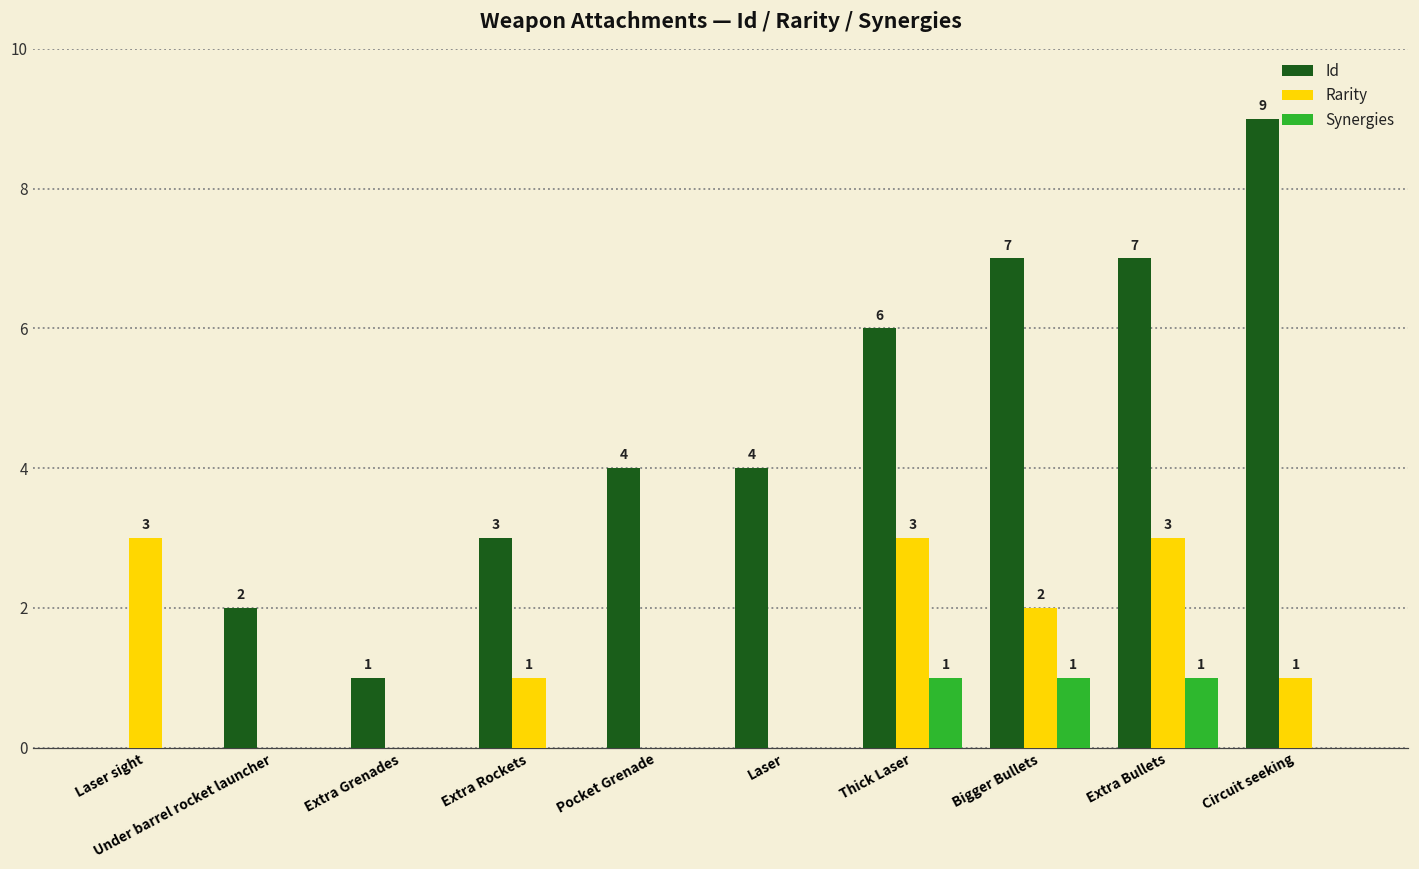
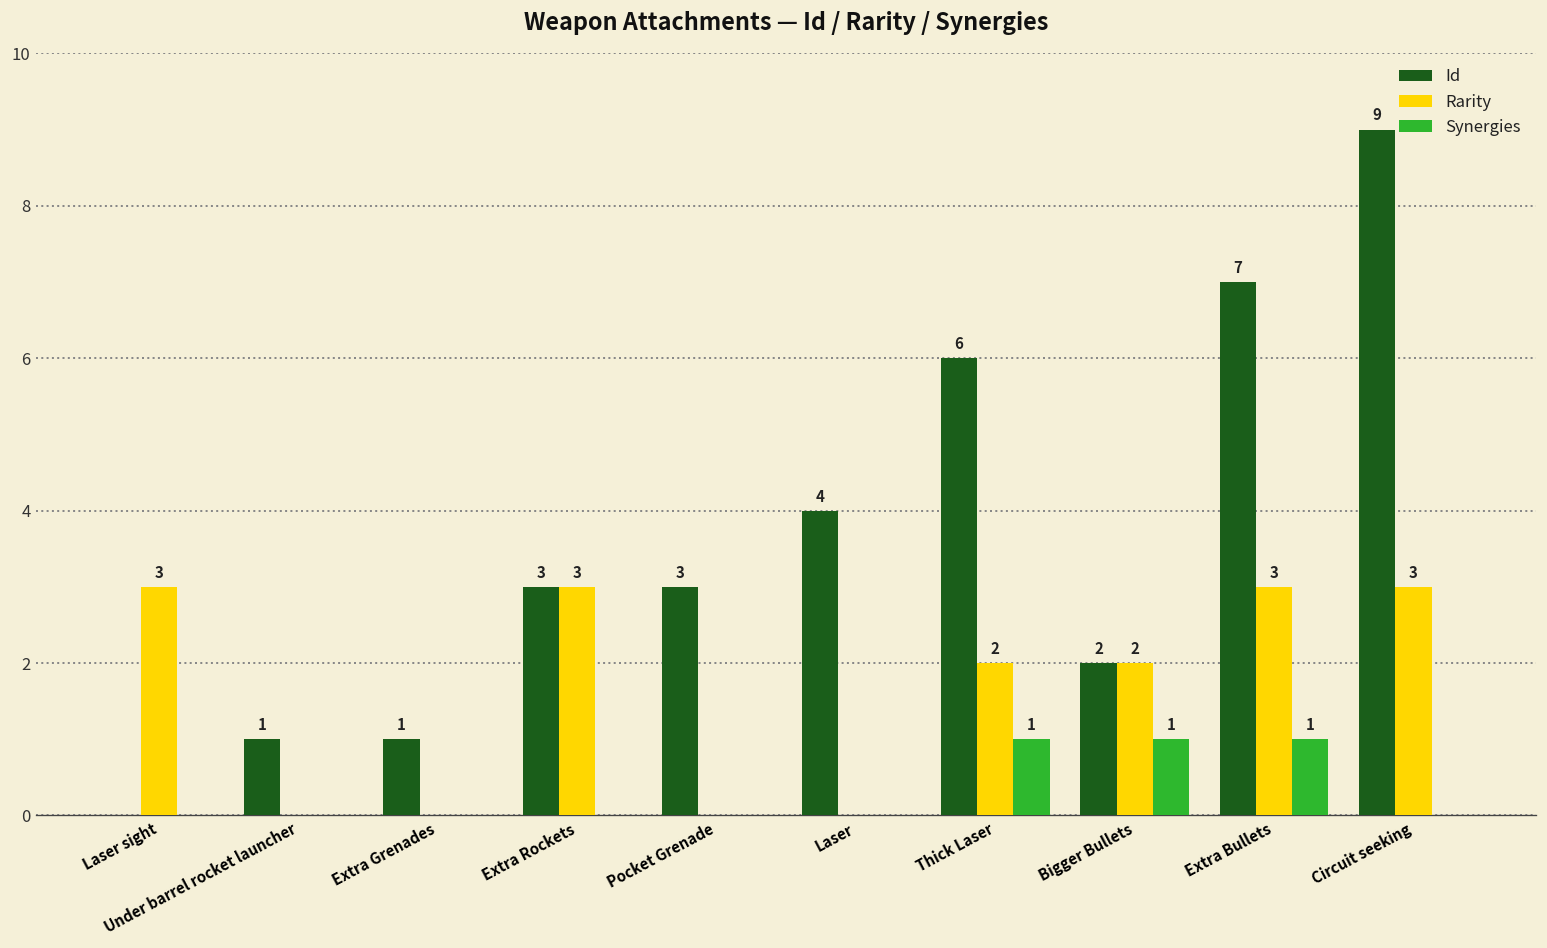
  {
    "Id": {
-     "Under barrel rocket launcher": 2,
+     "Under barrel rocket launcher": 1,
      "Extra Grenades": 1,
      "Extra Rockets": 3,
-     "Pocket Grenade": 4,
+     "Pocket Grenade": 3,
      "Laser": 4,
      "Thick Laser": 6,
-     "Bigger Bullets": 7,
+     "Bigger Bullets": 2,
      "Extra Bullets": 7,
      "Circuit seeking": 9
    },
    "Rarity": {
      "Laser sight": 3,
-     "Extra Rockets": 1,
-     "Thick Laser": 3,
+     "Extra Rockets": 3,
+     "Thick Laser": 2,
      "Bigger Bullets": 2,
      "Extra Bullets": 3,
-     "Circuit seeking": 1
+     "Circuit seeking": 3
    },
    "Synergies": {
      "Thick Laser": 1,
      "Bigger Bullets": 1,
      "Extra Bullets": 1
    }
  }
